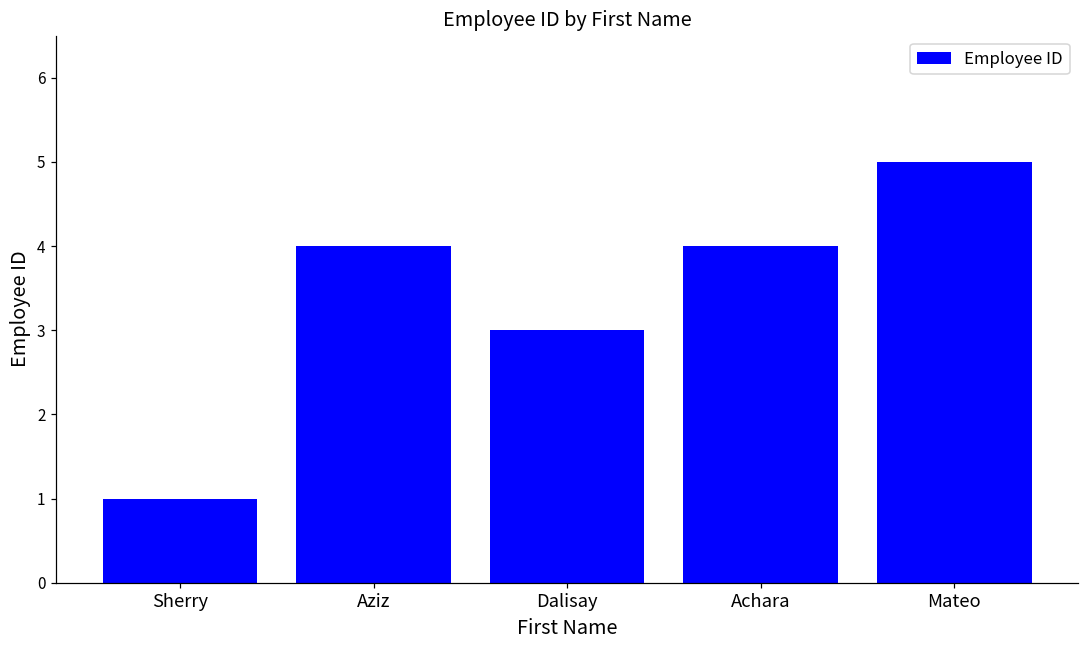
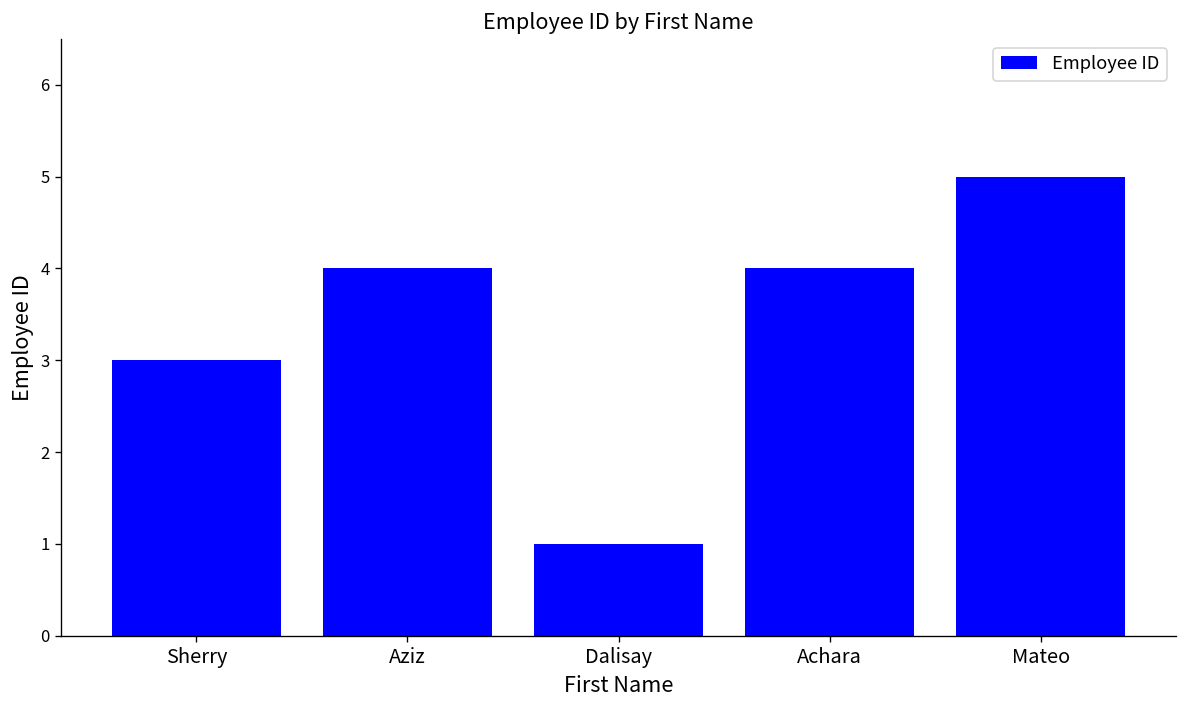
  {
-   "Sherry": 1,
+   "Sherry": 3,
    "Aziz": 4,
-   "Dalisay": 3,
+   "Dalisay": 1,
    "Achara": 4,
    "Mateo": 5
  }
